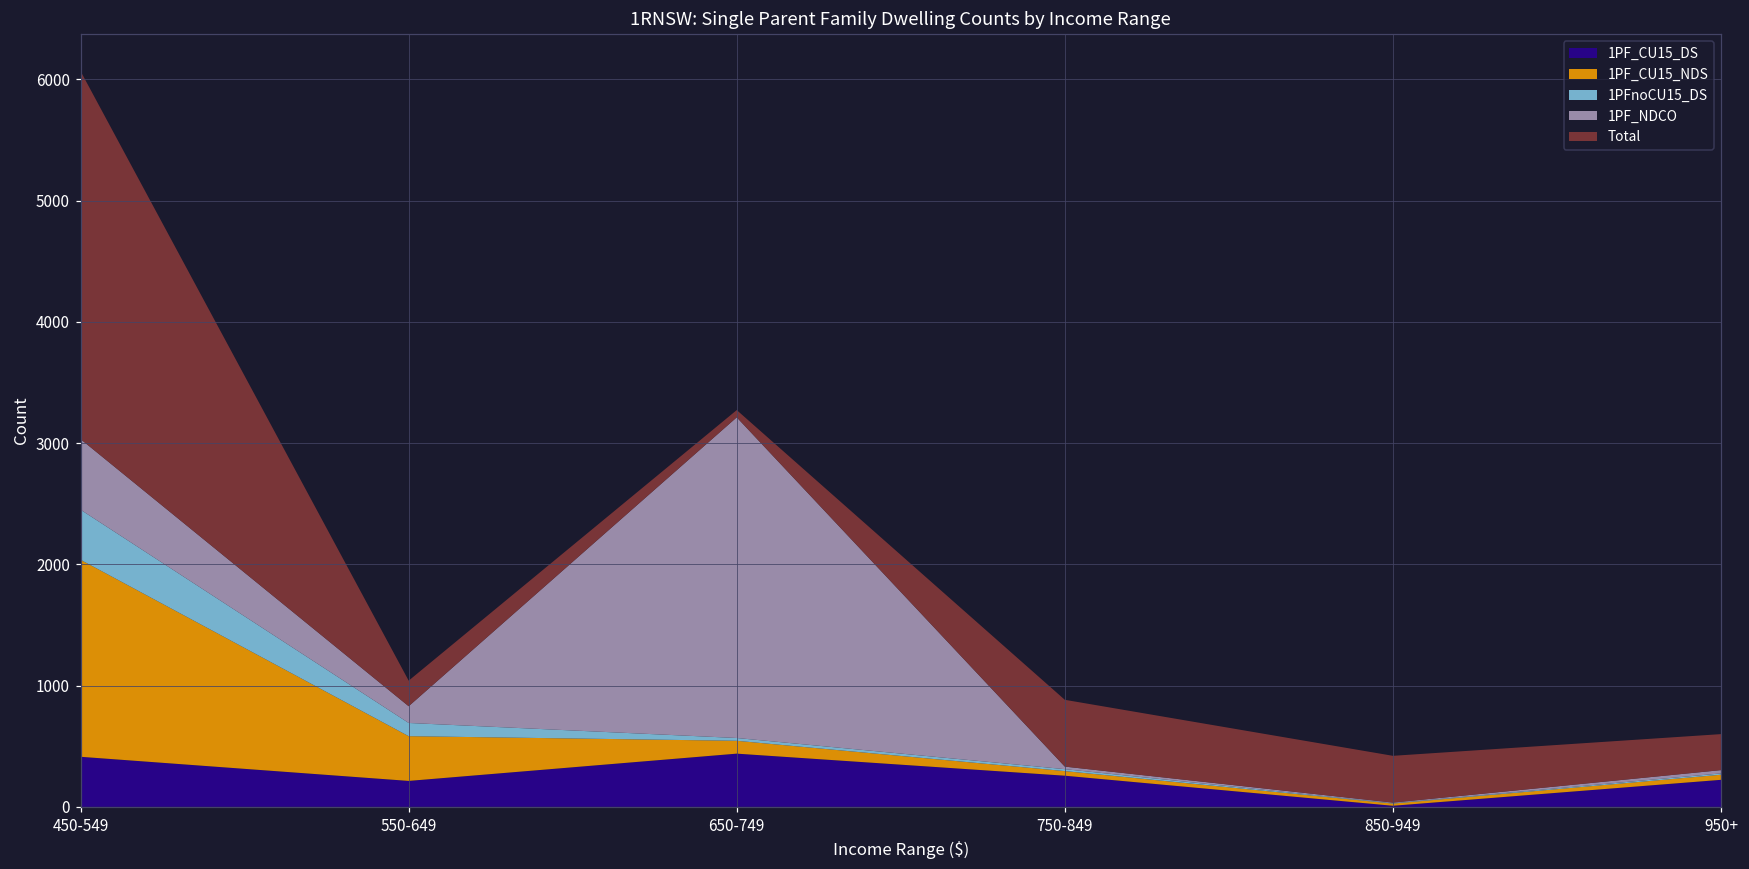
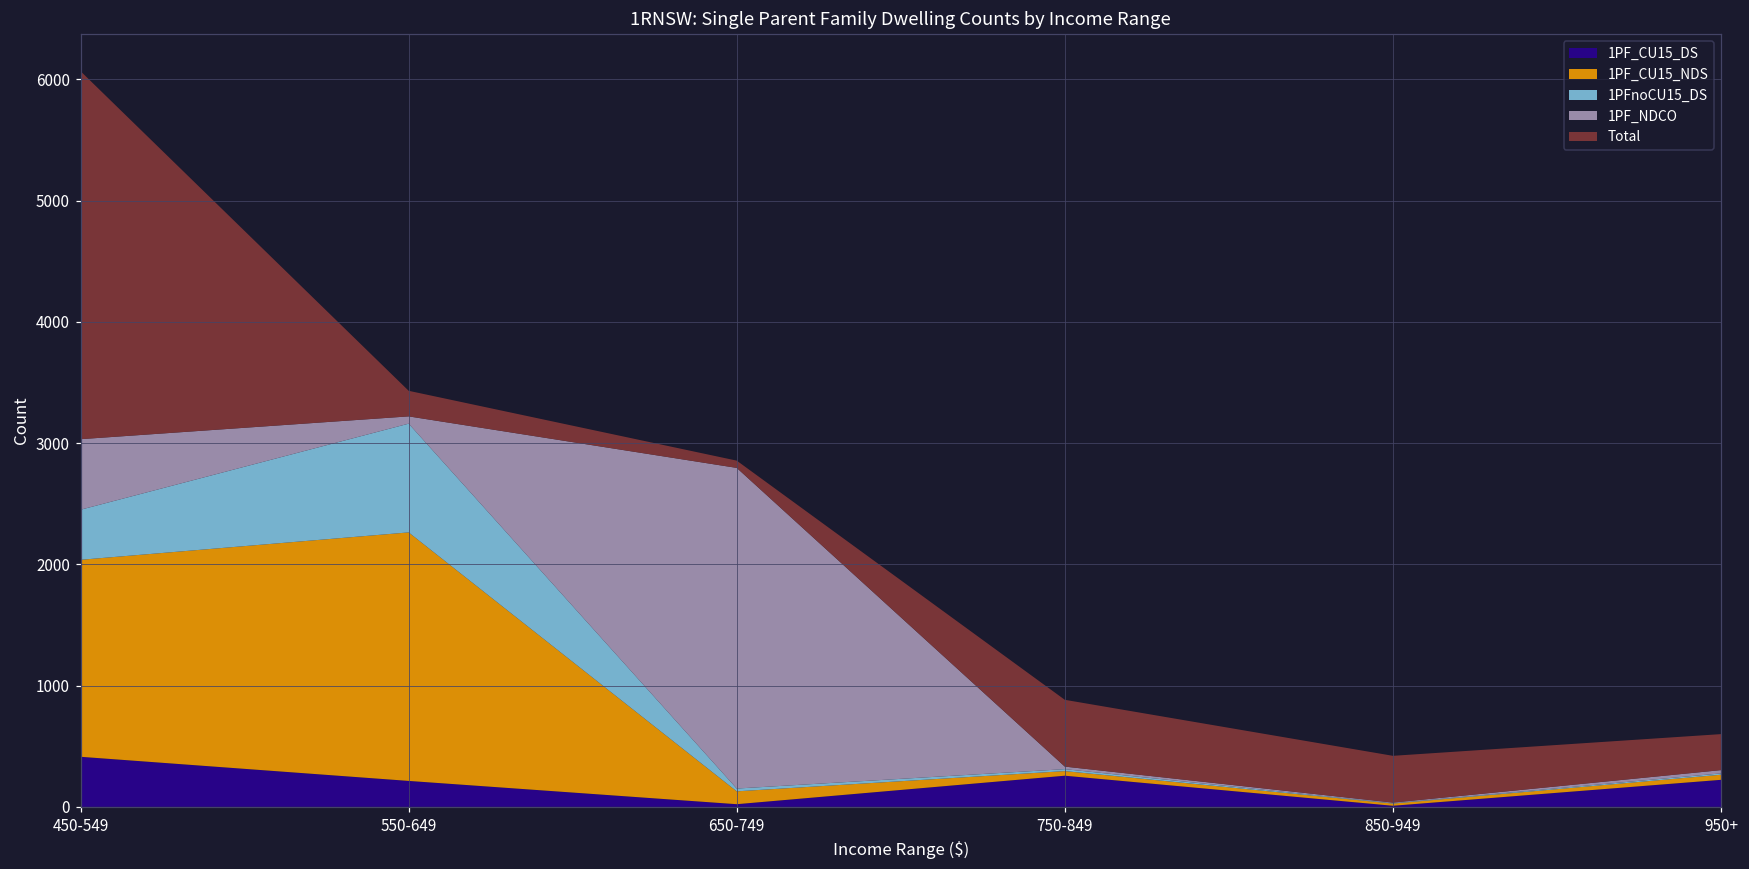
  {
    "1PF_CU15_DS": {
      "450-549": 410,
      "550-649": 210,
-     "650-749": 440,
+     "650-749": 20,
      "750-849": 260,
      "950+": 220
    },
    "1PF_CU15_NDS": {
      "450-549": 1630,
-     "550-649": 370
+     "550-649": 2050
    },
    "1PFnoCU15_DS": {
      "450-549": 410,
-     "550-649": 110
+     "550-649": 900
    },
    "1PF_NDCO": {
      "450-549": 580,
-     "550-649": 140,
+     "550-649": 60,
      "650-749": 2650,
      "950+": 30
    },
    "Total": {
      "450-549": 3040,
      "550-649": 210,
      "650-749": 60,
      "750-849": 550,
      "850-949": 390,
      "950+": 300
    }
  }
